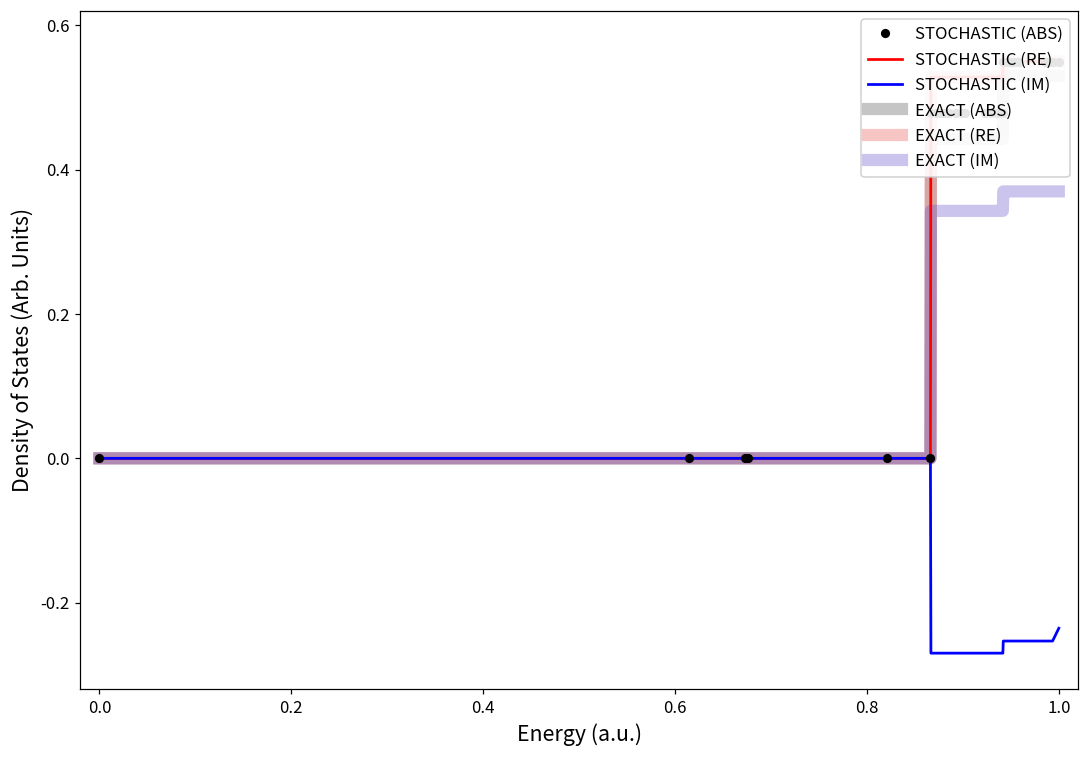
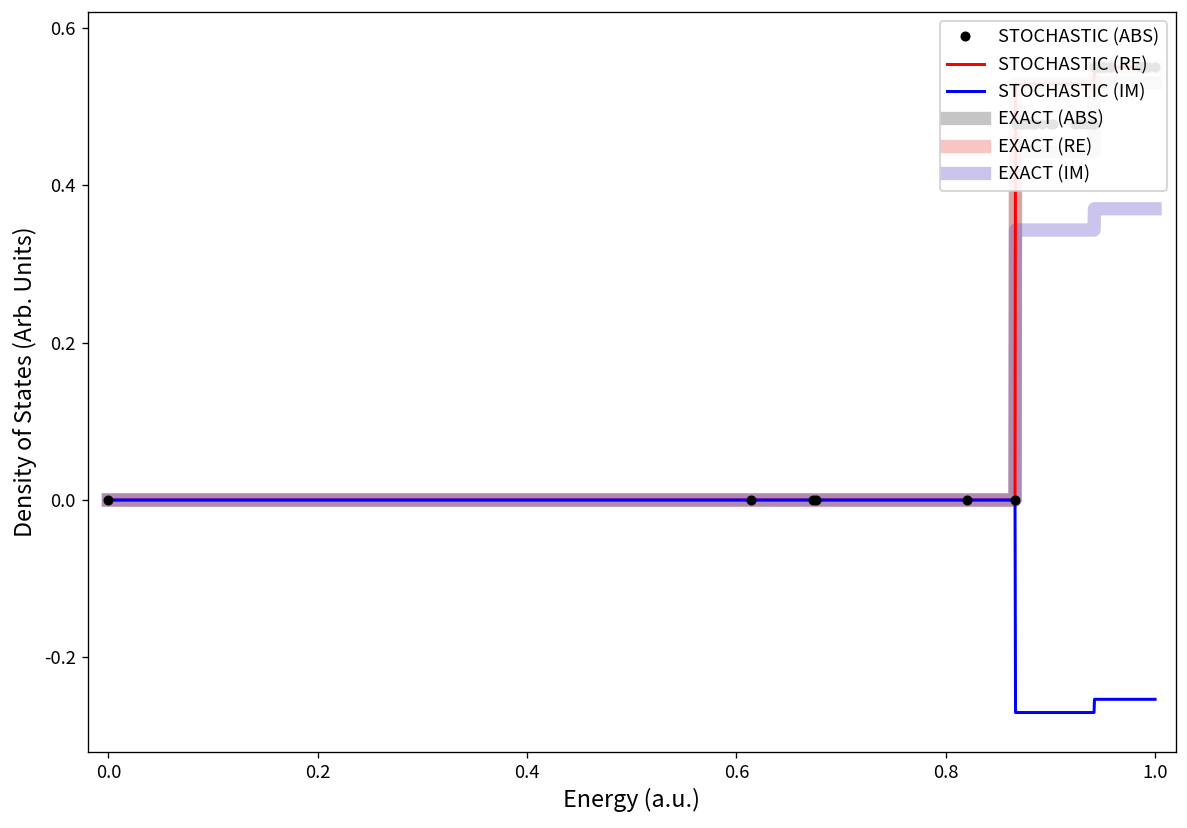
  {
    "EXACT (IM)": {
      "1.0": 0.37
    },
    "STOCHASTIC (IM)": {
-     "1.0": -0.24
+     "1.0": -0.25
    }
  }
